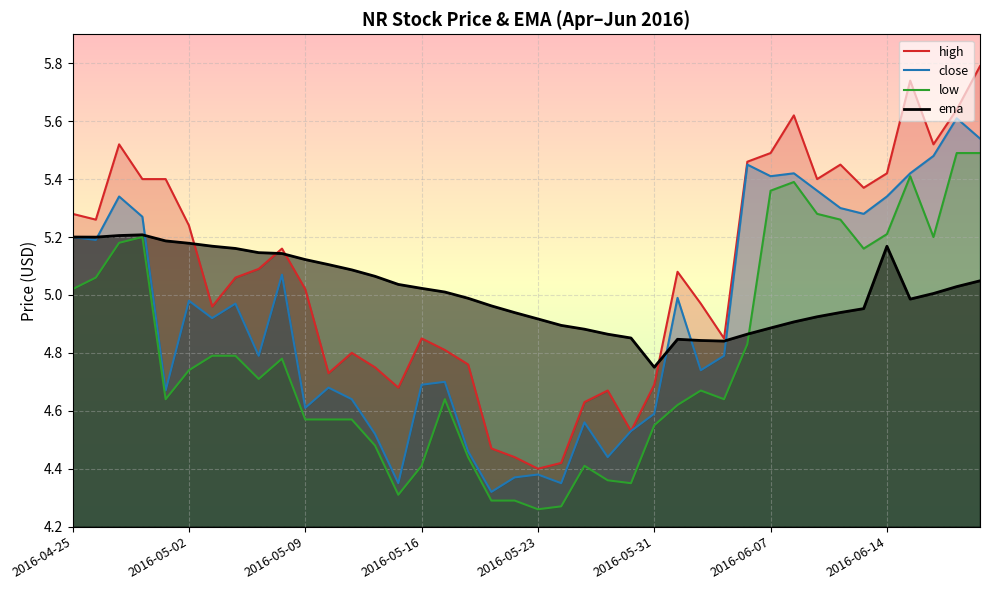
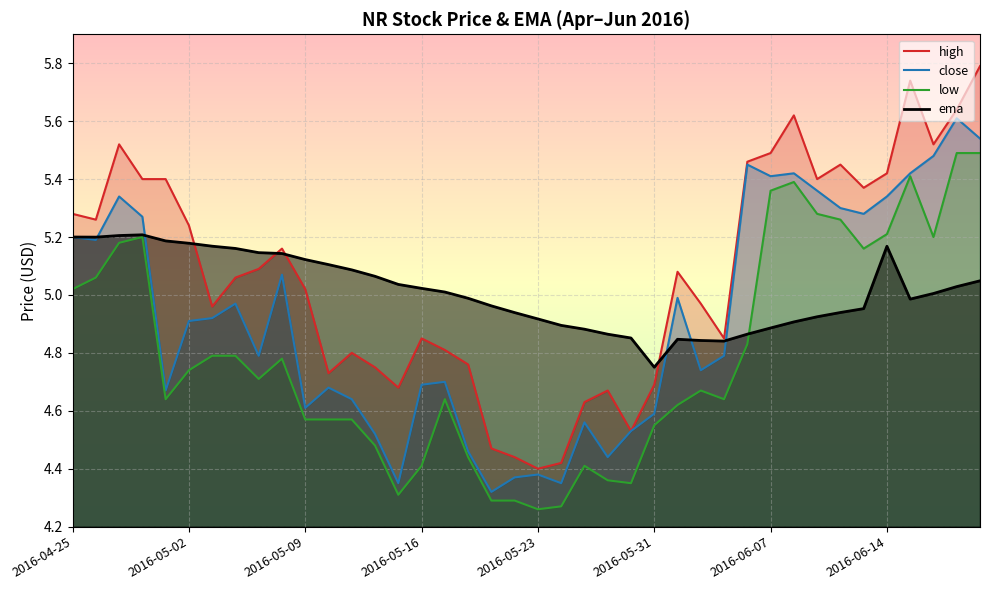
  {
    "high": {
      "2016-04-25": 5.28,
      "2016-05-02": 5.24,
      "2016-05-09": 5.02,
      "2016-05-16": 4.85,
      "2016-05-23": 4.40,
      "2016-05-31": 4.69,
      "2016-06-07": 5.49,
      "2016-06-14": 5.42
    },
    "close": {
-     "2016-05-02": 4.98,
+     "2016-05-02": 4.91,
      "2016-05-09": 4.61,
      "2016-05-16": 4.69,
      "2016-05-23": 4.38,
      "2016-05-31": 4.59,
      "2016-06-07": 5.41,
      "2016-06-14": 5.34
    },
    "low": {
      "2016-04-25": 5.02,
      "2016-05-02": 4.74,
      "2016-05-09": 4.57,
      "2016-05-16": 4.41,
      "2016-05-23": 4.26,
      "2016-05-31": 4.55,
      "2016-06-07": 5.36,
      "2016-06-14": 5.21
    },
    "ema": {
      "2016-05-02": 5.18,
      "2016-05-09": 5.12,
      "2016-05-16": 5.02,
      "2016-05-23": 4.92,
      "2016-05-31": 4.75,
      "2016-06-07": 4.89,
      "2016-06-14": 5.17
    }
  }
